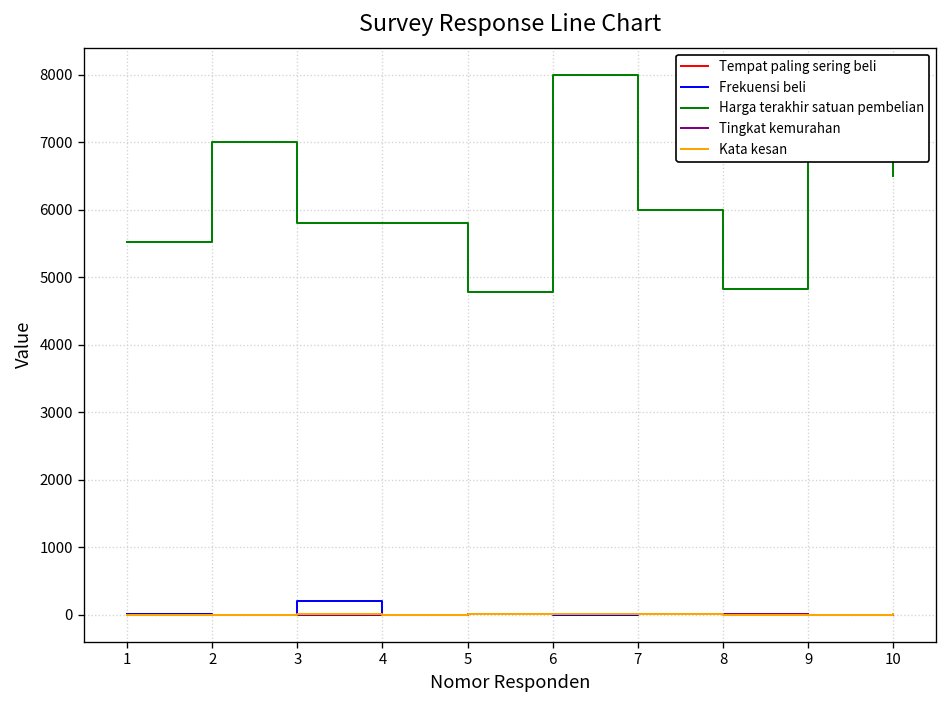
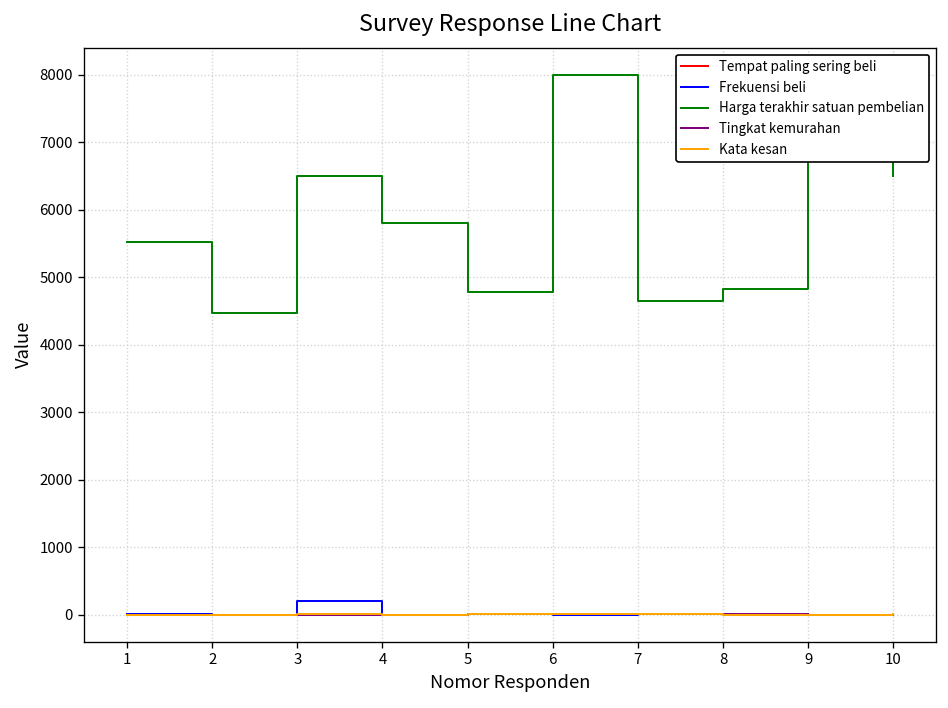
  {
    "Kata kesan": {
      "3": 0
    },
    "Frekuensi beli": {
      "3": 200
    },
    "Harga terakhir satuan pembelian": {
      "1": 5500,
-     "2": 7000,
-     "3": 5800,
+     "2": 4500,
+     "3": 6500,
      "4": 5800,
      "5": 4800,
      "6": 8000,
-     "7": 6000,
+     "7": 4700,
      "8": 4800,
      "10": 6500
    }
  }
